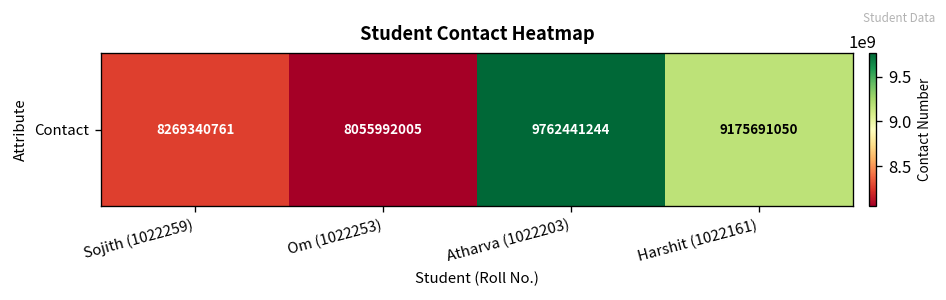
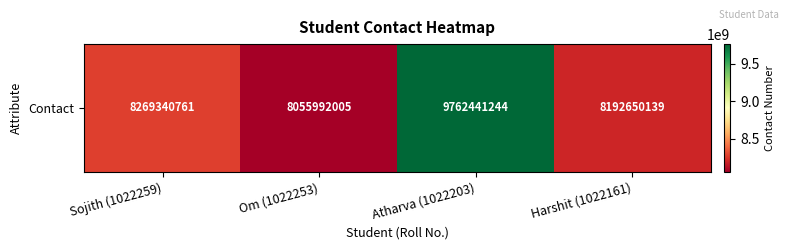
  {
    "Contact": {
      "Sojith (1022259)": 8269340761,
      "Om (1022253)": 8055992005,
      "Atharva (1022203)": 9762441244,
-     "Harshit (1022161)": 9175691050
+     "Harshit (1022161)": 8192650139
    }
  }
